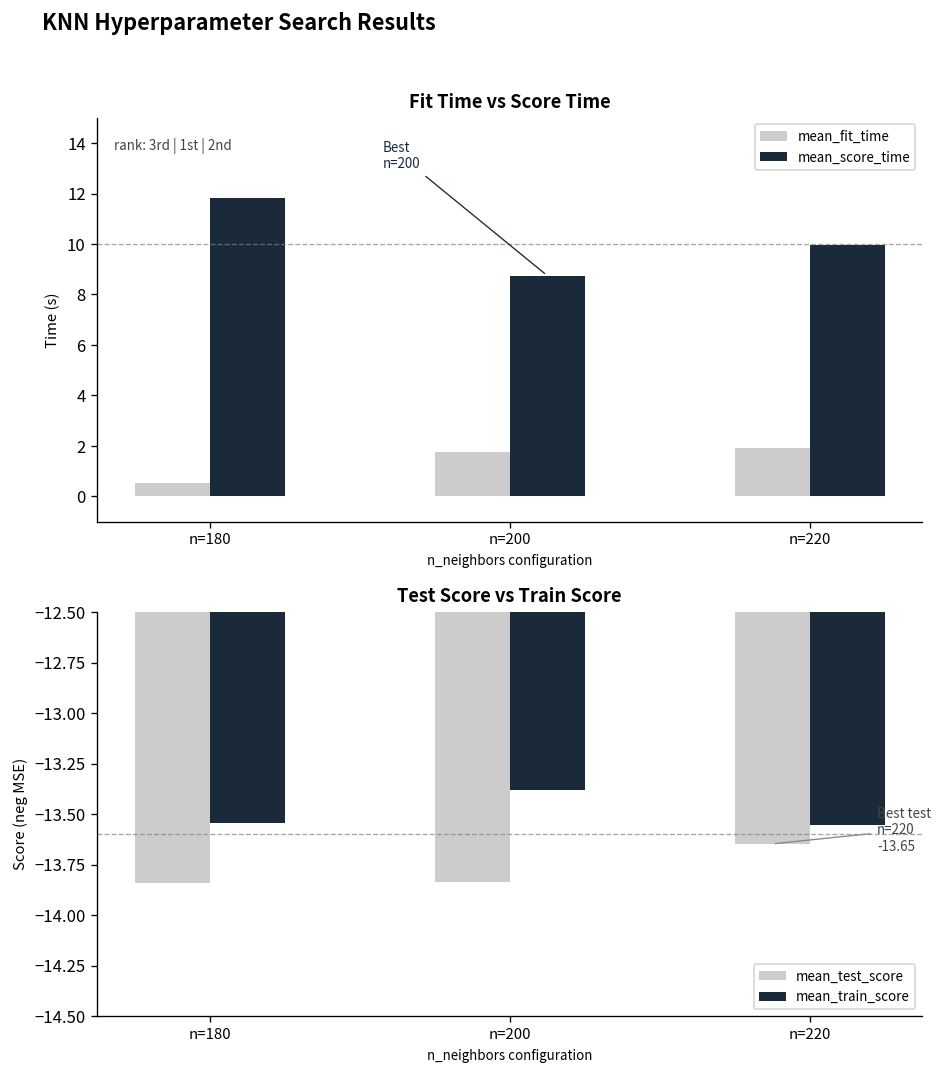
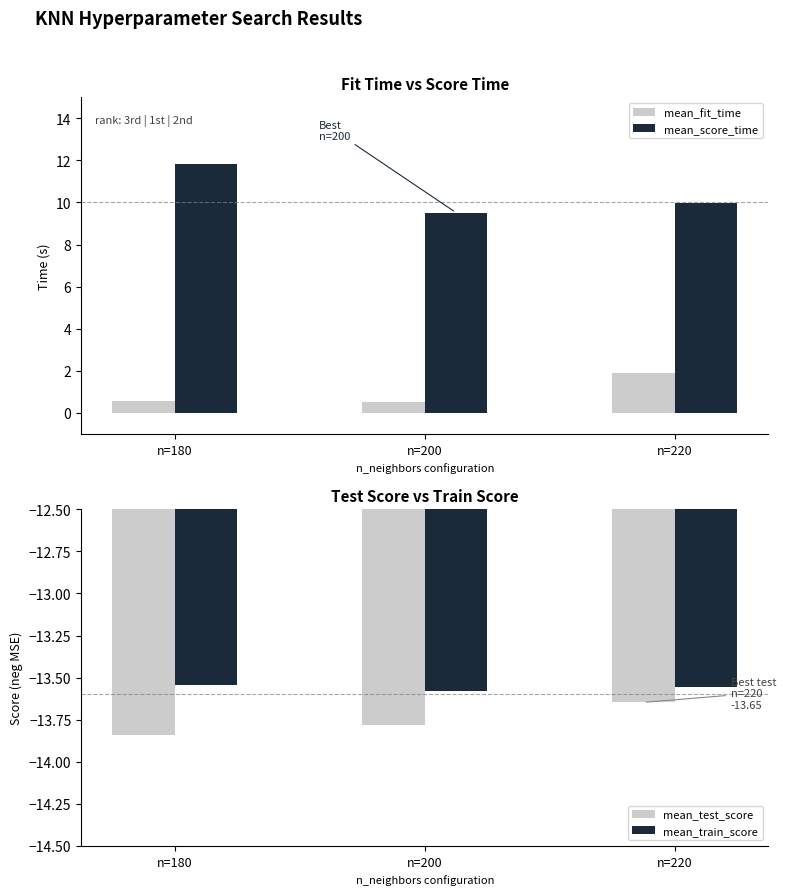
  {
    "Fit Time vs Score Time": {
      "mean_fit_time": {
        "n=180": 0.5,
-       "n=200": 1.8,
+       "n=200": 0.5,
        "n=220": 1.9
      },
      "mean_score_time": {
        "n=180": 11.8,
-       "n=200": 8.7,
+       "n=200": 9.5,
        "n=220": 10.0
      }
    },
    "Test Score vs Train Score": {
      "mean_test_score": {
        "n=180": -13.84,
-       "n=200": -13.84
+       "n=200": -13.78
      },
      "mean_train_score": {
        "n=180": -13.55,
-       "n=200": -13.38
+       "n=200": -13.58
      }
    }
  }
